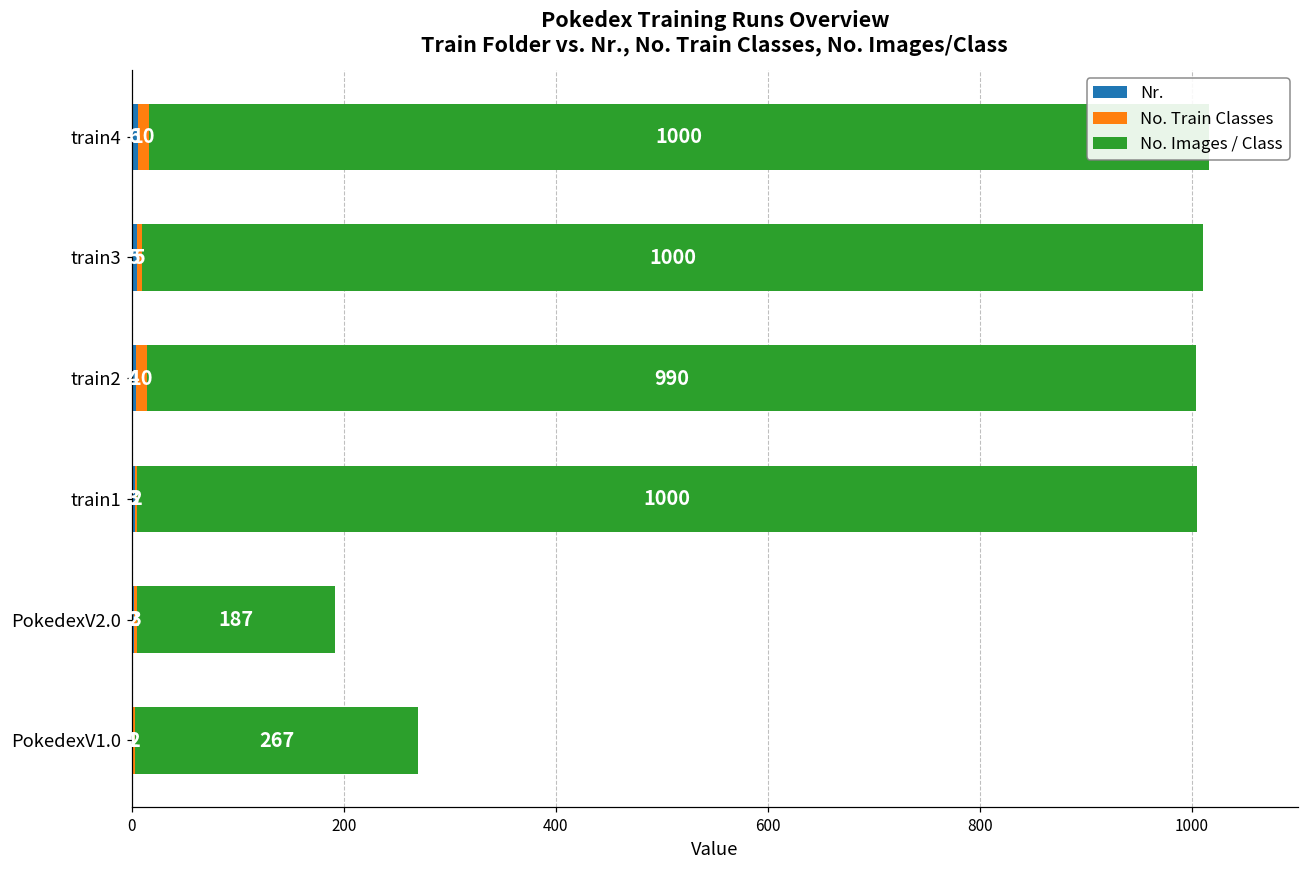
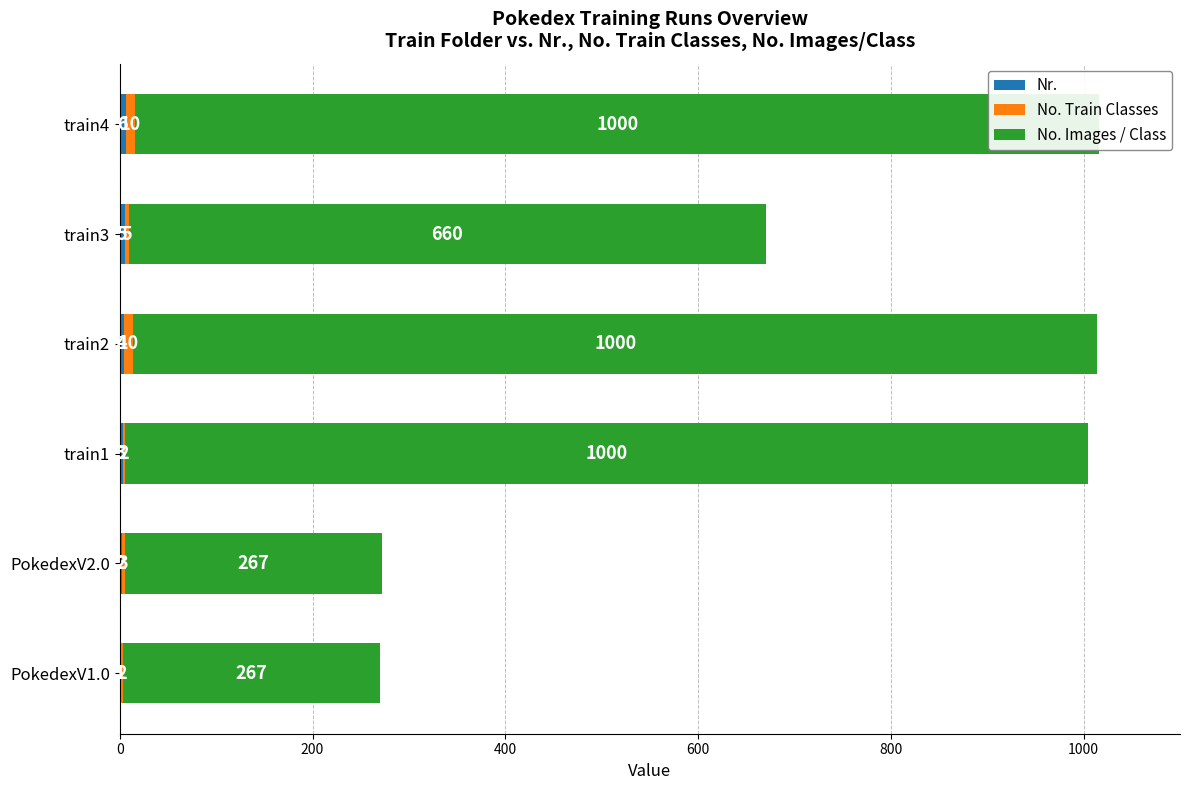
  {
    "Nr.": {
      "train4": 10,
      "train2": 0,
      "train1": 0
    },
    "No. Train Classes": {
      "train4": 10,
      "train3": 5,
      "train2": 10,
      "train1": 2,
      "PokedexV2.0": 3
    },
    "No. Images / Class": {
-     "train3": 1000,
-     "train2": 990,
+     "train3": 660,
+     "train2": 1000,
      "train1": 1000,
-     "PokedexV2.0": 187,
+     "PokedexV2.0": 267,
      "PokedexV1.0": 267
    }
  }
